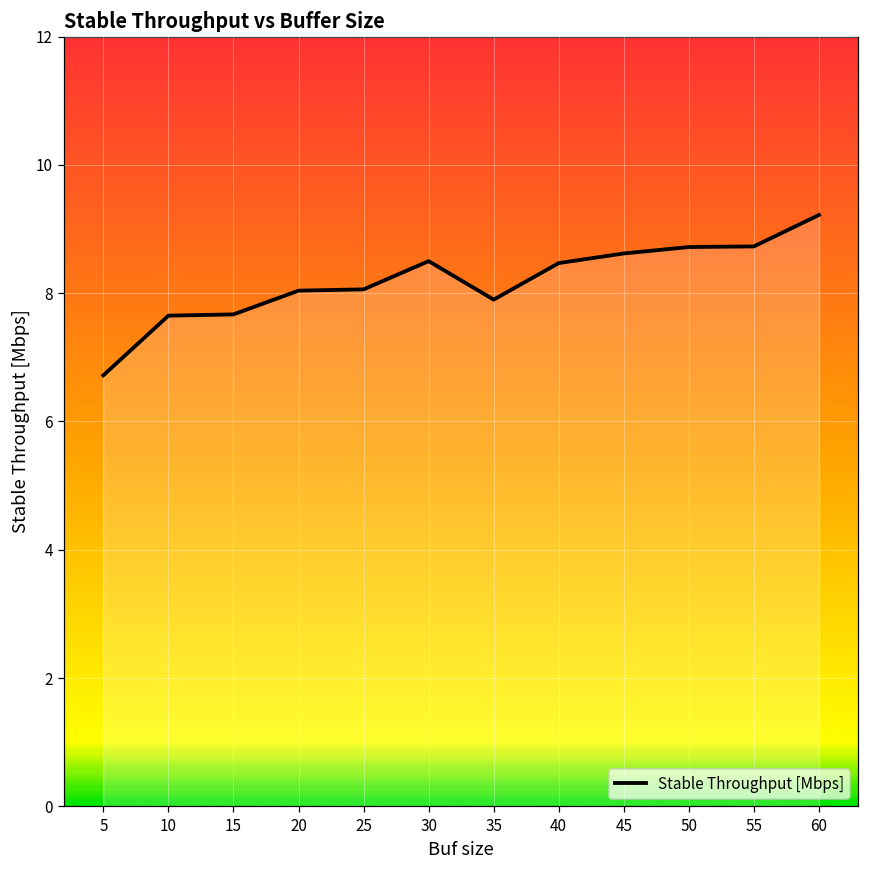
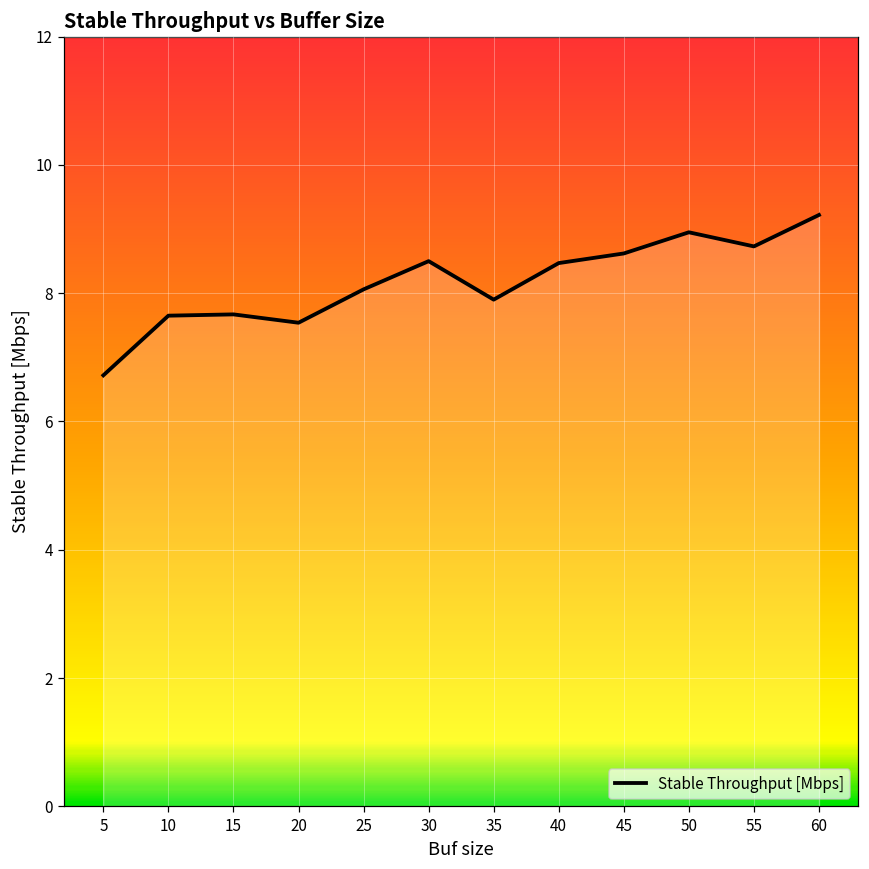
  {
    "5": 6.7,
    "10": 7.7,
    "15": 7.7,
-   "20": 8.0,
+   "20": 7.5,
    "25": 8.1,
    "30": 8.5,
    "35": 7.9,
    "40": 8.5,
    "45": 8.6,
-   "50": 8.7,
+   "50": 9.0,
    "55": 8.7,
    "60": 9.2
  }
